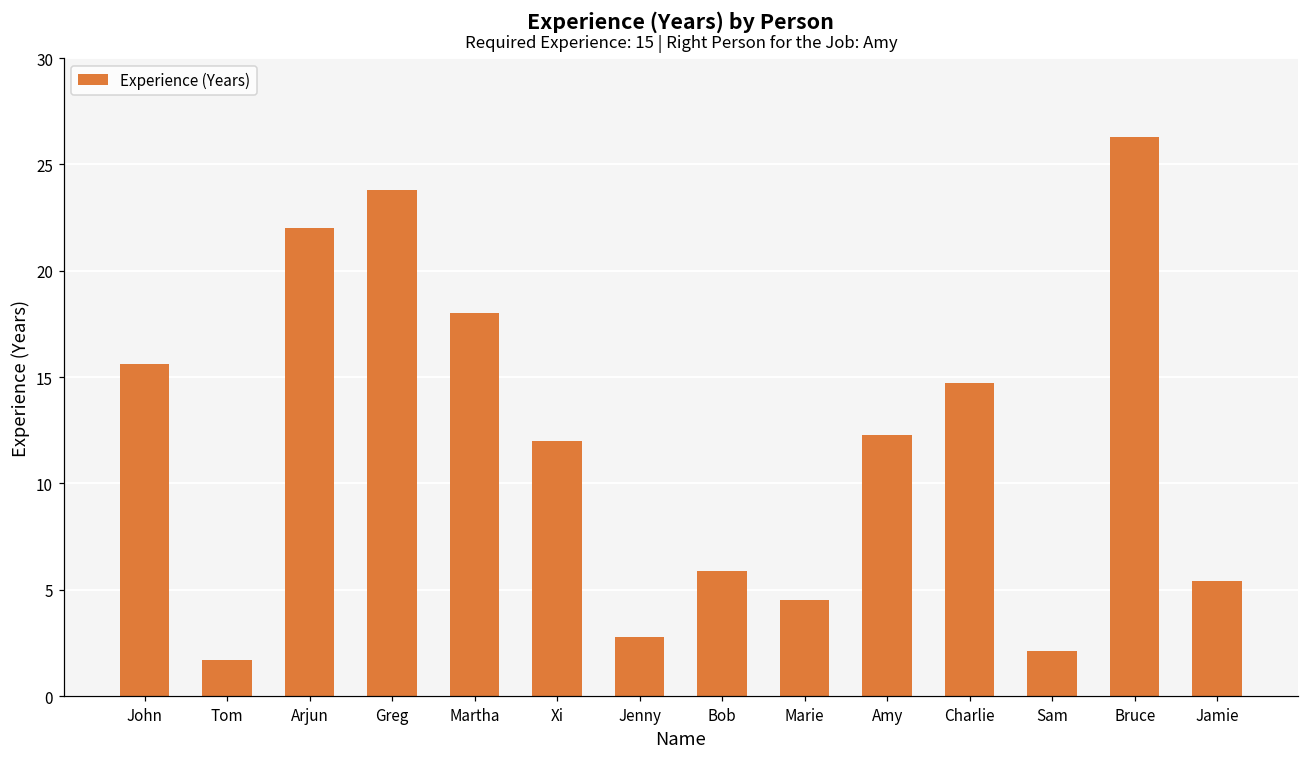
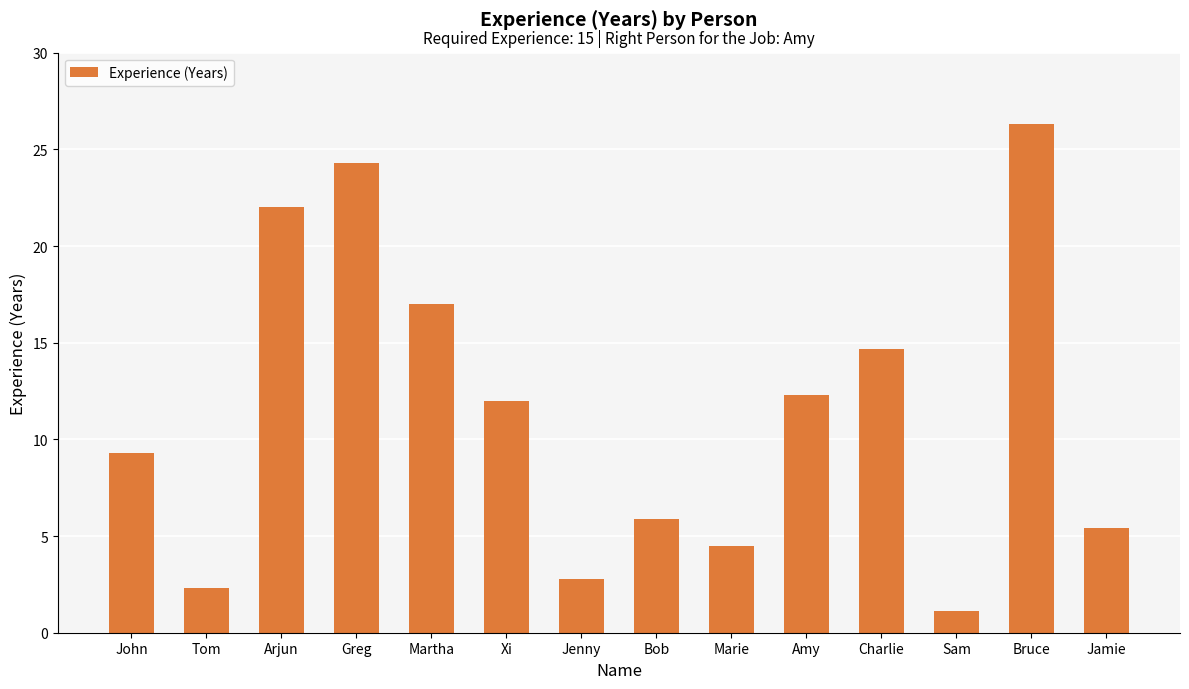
  {
-   "John": 15.6,
-   "Tom": 1.7,
+   "John": 9.3,
+   "Tom": 2.3,
    "Arjun": 22.0,
-   "Greg": 23.8,
-   "Martha": 18,
+   "Greg": 24.3,
+   "Martha": 17,
    "Xi": 12.0,
    "Jenny": 2.8,
    "Bob": 5.9,
    "Marie": 4.5,
    "Amy": 12.3,
    "Charlie": 14.7,
-   "Sam": 2.1,
+   "Sam": 1.1,
    "Bruce": 26.3,
    "Jamie": 5.4
  }
